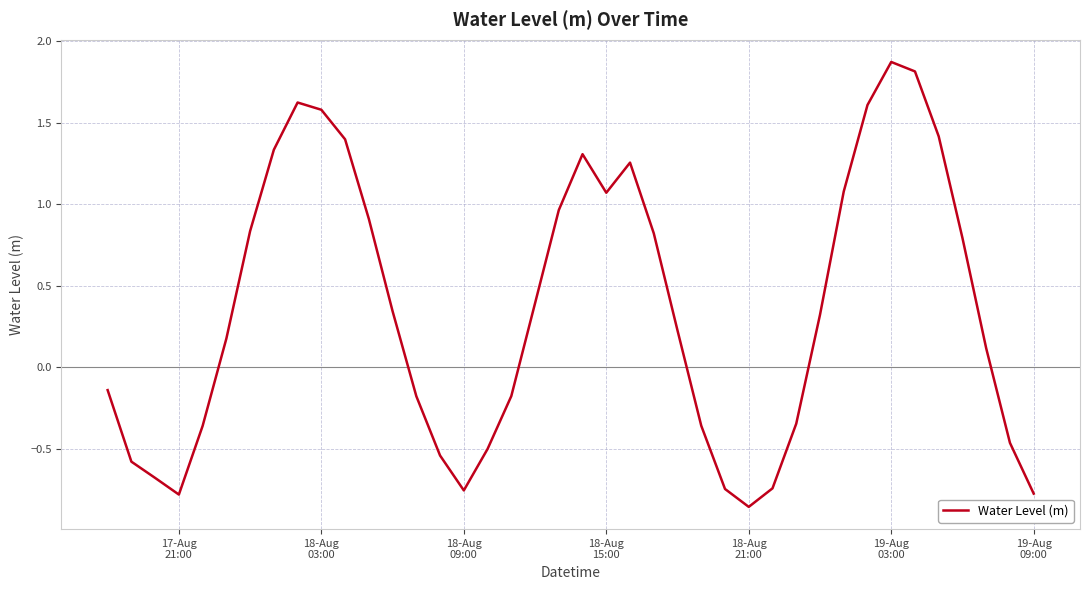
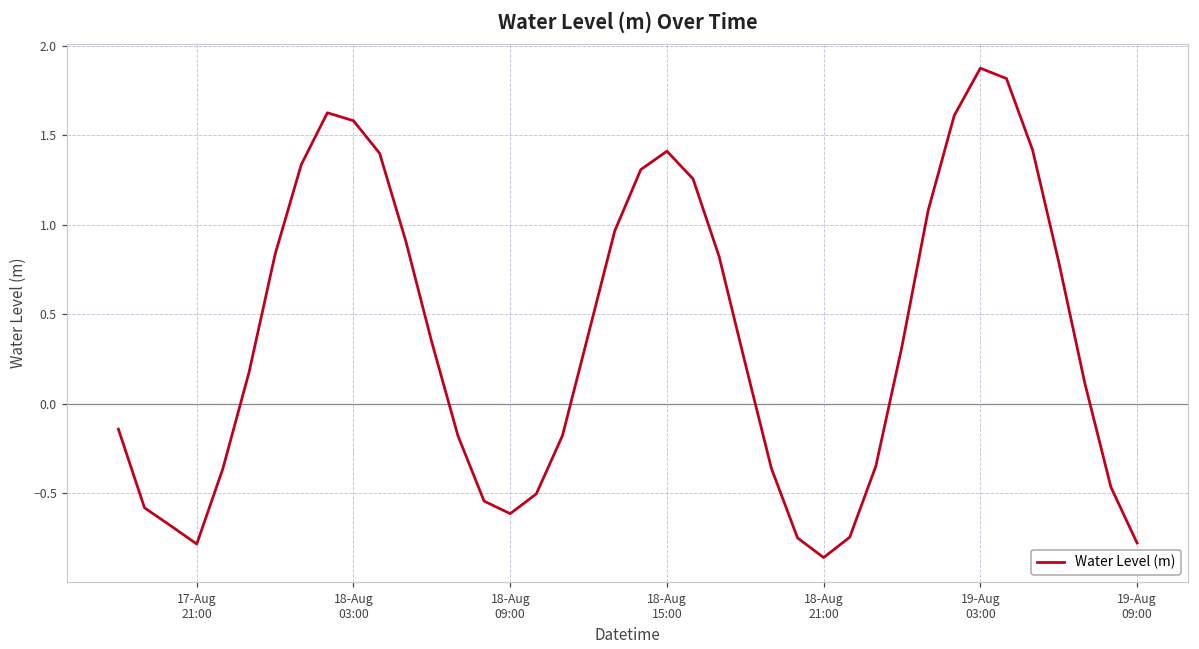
  {
    "17-Aug 21:00": -0.78,
    "18-Aug 03:00": 1.58,
-   "18-Aug 09:00": -0.76,
-   "18-Aug 15:00": 1.07,
+   "18-Aug 09:00": -0.61,
+   "18-Aug 15:00": 1.41,
    "18-Aug 21:00": -0.86,
    "19-Aug 03:00": 1.87,
    "19-Aug 09:00": -0.78
  }
